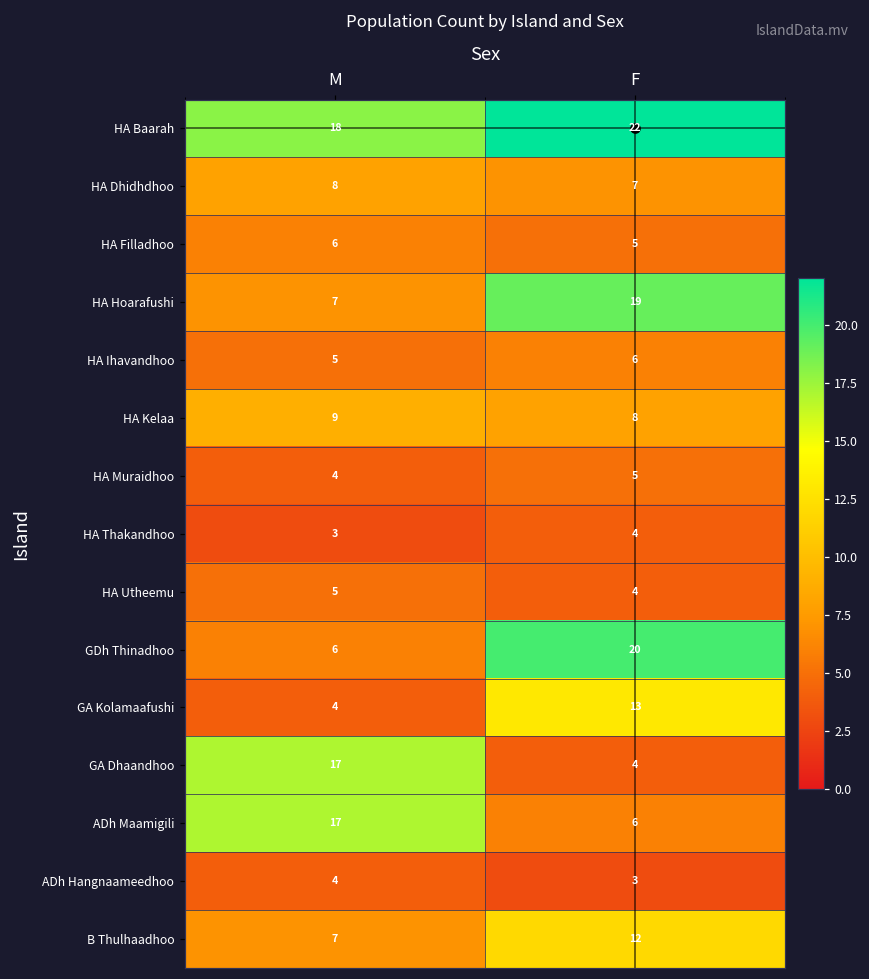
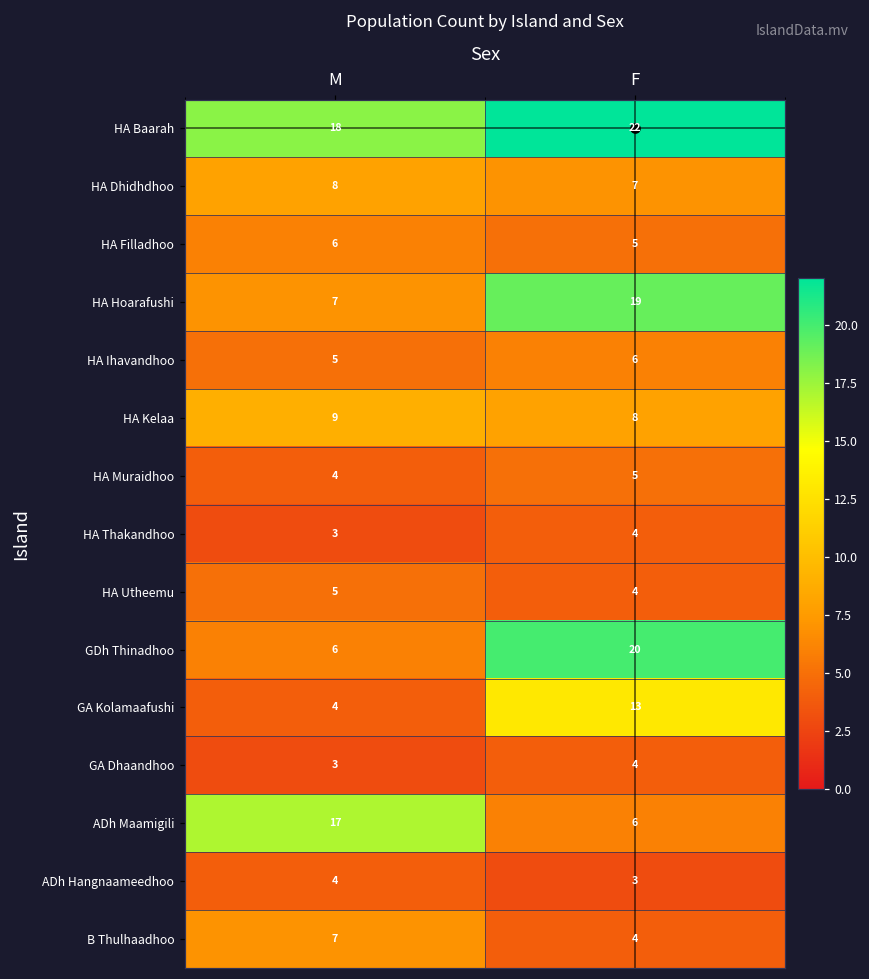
  {
    "HA Baarah": {
      "M": 18
    },
    "HA Dhidhdhoo": {
      "M": 8,
      "F": 7
    },
    "HA Filladhoo": {
      "M": 6,
      "F": 5
    },
    "HA Hoarafushi": {
      "M": 7,
      "F": 19
    },
    "HA Ihavandhoo": {
      "M": 5,
      "F": 6
    },
    "HA Kelaa": {
      "M": 9,
      "F": 8
    },
    "HA Muraidhoo": {
      "M": 4,
      "F": 5
    },
    "HA Thakandhoo": {
      "M": 3,
      "F": 4
    },
    "HA Utheemu": {
      "M": 5,
      "F": 4
    },
    "GDh Thinadhoo": {
      "M": 6,
      "F": 20
    },
    "GA Kolamaafushi": {
      "M": 4,
      "F": 13
    },
    "GA Dhaandhoo": {
-     "M": 17,
+     "M": 3,
      "F": 4
    },
    "ADh Maamigili": {
      "M": 17,
      "F": 6
    },
    "ADh Hangnaameedhoo": {
      "M": 4,
      "F": 3
    },
    "B Thulhaadhoo": {
      "M": 7,
-     "F": 12
+     "F": 4
    }
  }
